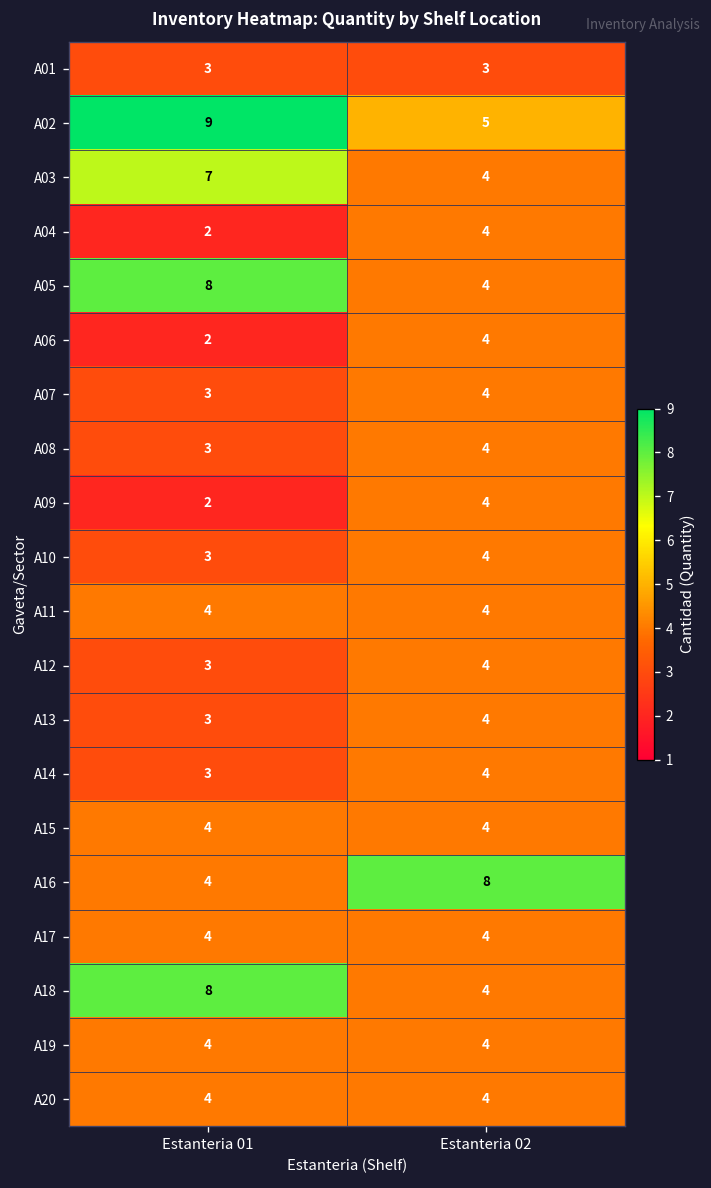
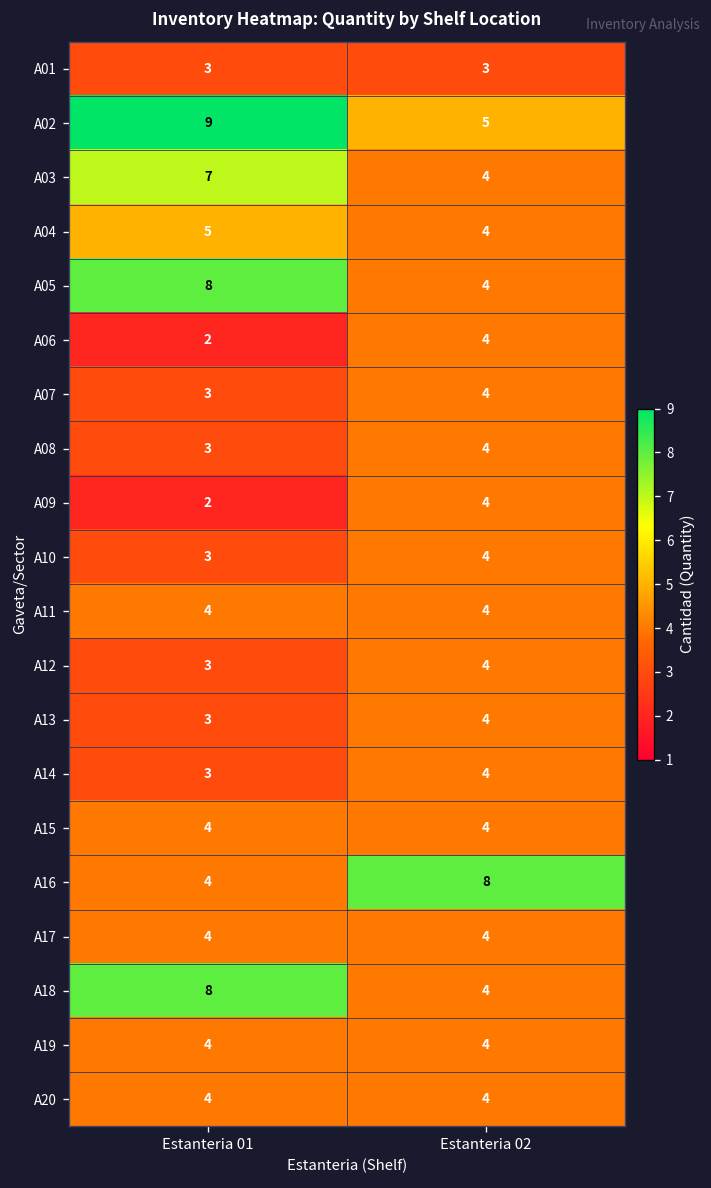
  {
    "A01": {
      "Estanteria 01": 3,
      "Estanteria 02": 3
    },
    "A02": {
      "Estanteria 01": 9,
      "Estanteria 02": 5
    },
    "A03": {
      "Estanteria 01": 7,
      "Estanteria 02": 4
    },
    "A04": {
-     "Estanteria 01": 2,
+     "Estanteria 01": 5,
      "Estanteria 02": 4
    },
    "A05": {
      "Estanteria 01": 8,
      "Estanteria 02": 4
    },
    "A06": {
      "Estanteria 01": 2,
      "Estanteria 02": 4
    },
    "A07": {
      "Estanteria 01": 3,
      "Estanteria 02": 4
    },
    "A08": {
      "Estanteria 01": 3,
      "Estanteria 02": 4
    },
    "A09": {
      "Estanteria 01": 2,
      "Estanteria 02": 4
    },
    "A10": {
      "Estanteria 01": 3,
      "Estanteria 02": 4
    },
    "A11": {
      "Estanteria 01": 4,
      "Estanteria 02": 4
    },
    "A12": {
      "Estanteria 01": 3,
      "Estanteria 02": 4
    },
    "A13": {
      "Estanteria 01": 3,
      "Estanteria 02": 4
    },
    "A14": {
      "Estanteria 01": 3,
      "Estanteria 02": 4
    },
    "A15": {
      "Estanteria 01": 4,
      "Estanteria 02": 4
    },
    "A16": {
      "Estanteria 01": 4,
      "Estanteria 02": 8
    },
    "A17": {
      "Estanteria 01": 4,
      "Estanteria 02": 4
    },
    "A18": {
      "Estanteria 01": 8,
      "Estanteria 02": 4
    },
    "A19": {
      "Estanteria 01": 4,
      "Estanteria 02": 4
    },
    "A20": {
      "Estanteria 01": 4,
      "Estanteria 02": 4
    }
  }
